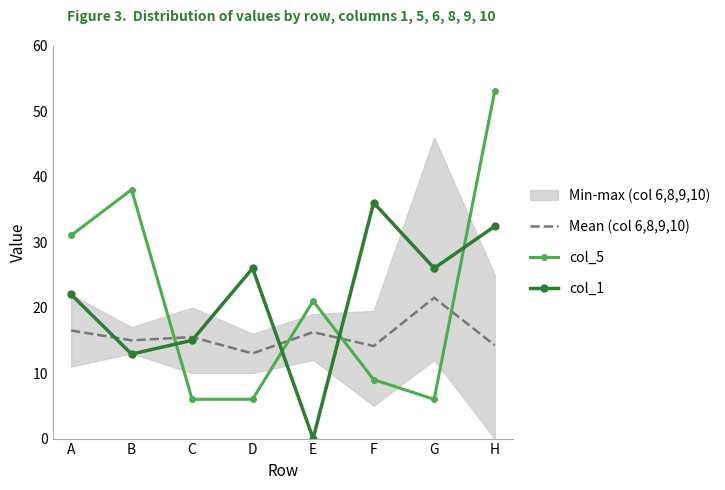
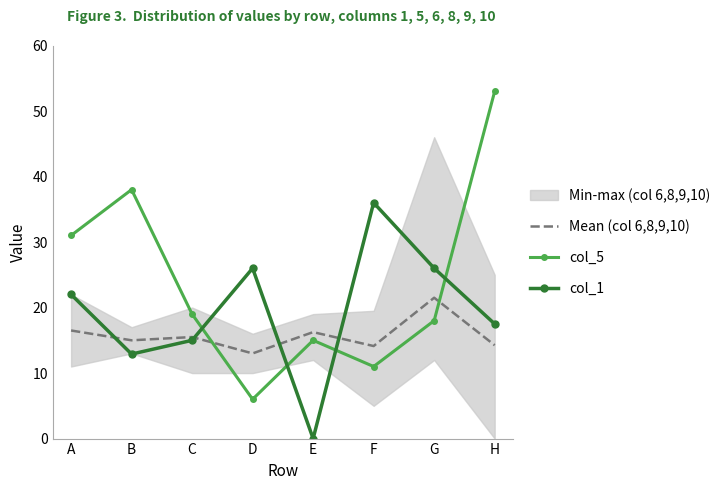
  {
    "Mean (col 6,8,9,10)": {
      "A": 17,
      "B": 15,
      "C": 16,
      "D": 13,
      "E": 16,
      "F": 14,
      "G": 22,
      "H": 14
    },
    "col_5": {
      "A": 31,
      "B": 38,
-     "C": 6,
+     "C": 19,
      "D": 6,
-     "E": 21,
-     "F": 9,
-     "G": 6,
+     "E": 15,
+     "F": 11,
+     "G": 18,
      "H": 53
    },
    "col_1": {
      "B": 13,
      "C": 15,
      "D": 26,
      "E": 0,
      "F": 36,
      "G": 26,
-     "H": 32
+     "H": 18
    }
  }
